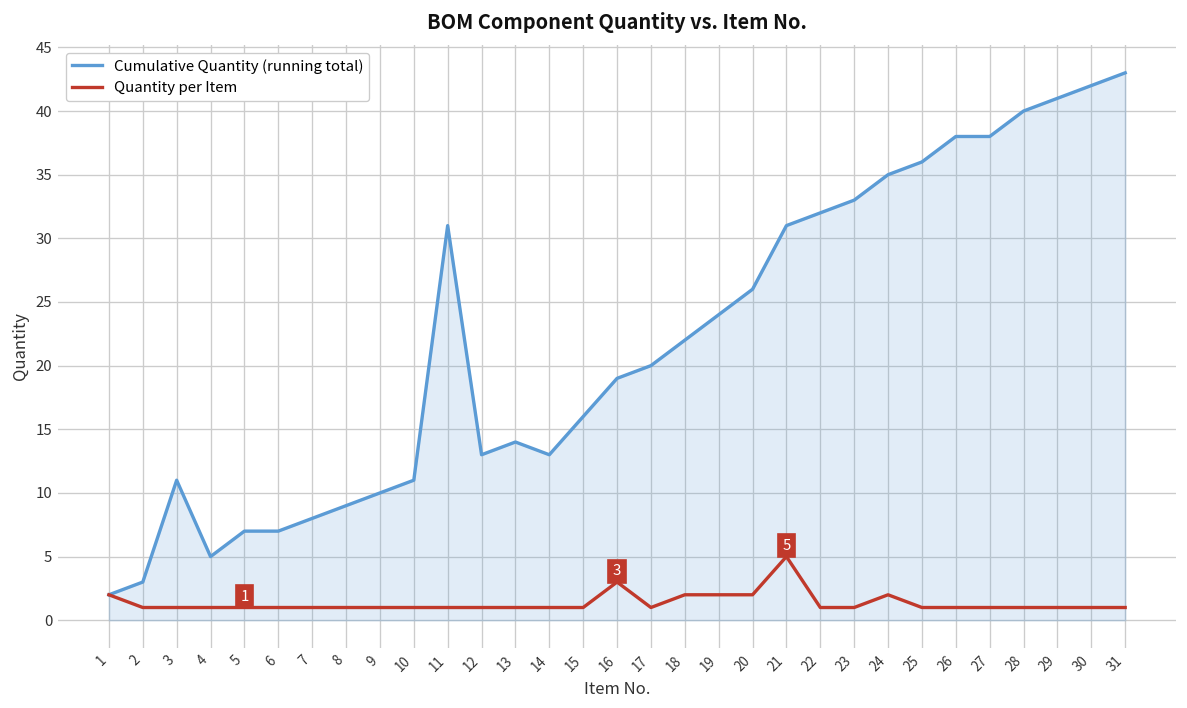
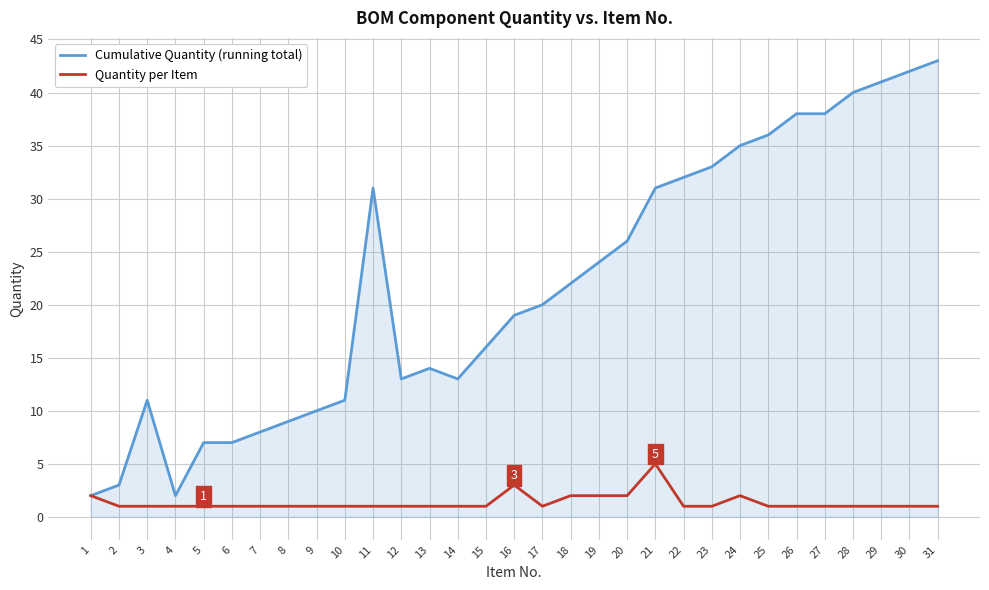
  {
    "Cumulative Quantity (running total)": {
      "2": 3,
      "3": 11,
-     "4": 5,
+     "4": 2,
      "5": 7,
      "6": 7,
      "7": 8,
      "8": 9,
      "9": 10,
      "10": 11,
      "11": 31,
      "12": 13,
      "13": 14,
      "14": 13,
      "15": 16,
      "16": 19,
      "17": 20,
      "18": 22,
      "19": 24,
      "20": 26,
      "21": 31,
      "22": 32,
      "23": 33,
      "24": 35,
      "25": 36,
      "26": 38,
      "27": 38,
      "28": 40,
      "29": 41,
      "30": 42,
      "31": 43
    },
    "Quantity per Item": {
      "2": 1,
      "3": 1,
      "7": 1,
      "8": 1,
      "9": 1,
      "10": 1,
      "11": 1,
      "12": 1,
      "13": 1,
      "14": 1,
      "15": 1,
      "17": 1,
      "18": 2,
      "19": 2,
      "20": 2,
      "22": 1,
      "23": 1,
      "24": 2,
      "25": 1,
      "26": 1,
      "27": 1,
      "28": 1,
      "29": 1,
      "30": 1,
      "31": 1
    }
  }
